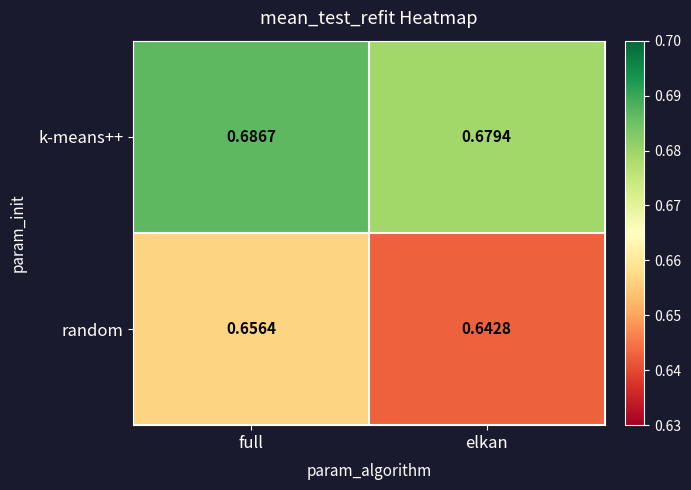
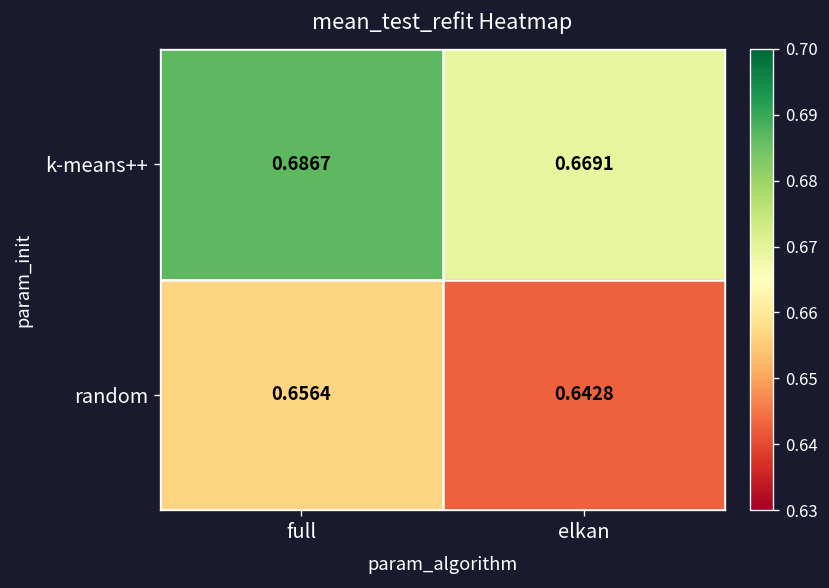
  {
    "k-means++": {
      "full": 0.6867,
-     "elkan": 0.6794
+     "elkan": 0.6691
    },
    "random": {
      "full": 0.6564,
      "elkan": 0.6428
    }
  }
